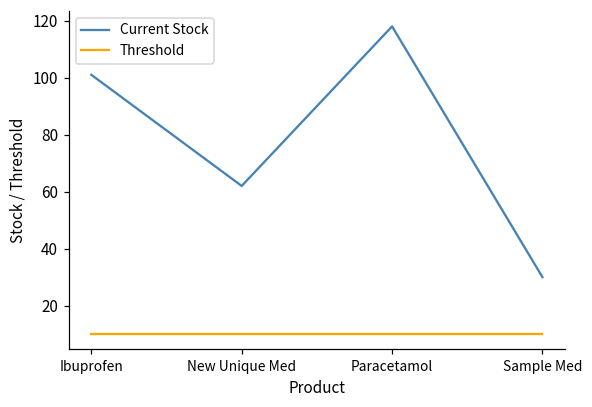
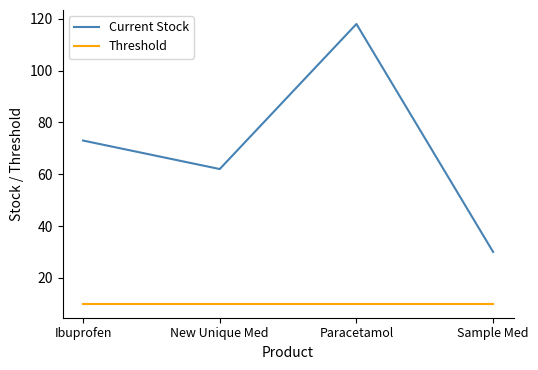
  {
    "Current Stock": {
-     "Ibuprofen": 101,
+     "Ibuprofen": 73,
      "New Unique Med": 62,
      "Paracetamol": 118,
      "Sample Med": 30
    },
    "Threshold": {
      "Ibuprofen": 10,
      "New Unique Med": 10,
      "Paracetamol": 10,
      "Sample Med": 10
    }
  }
